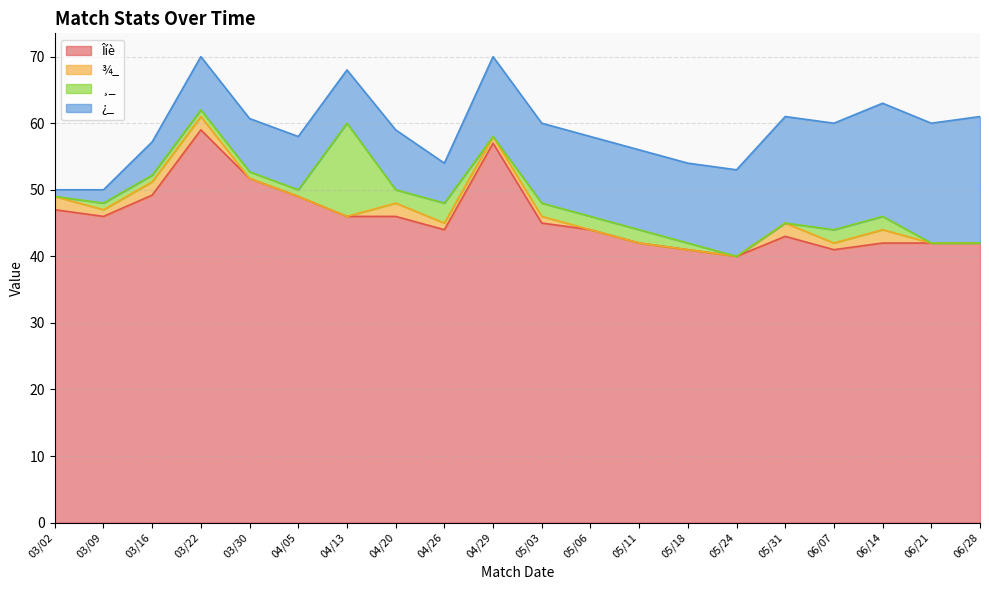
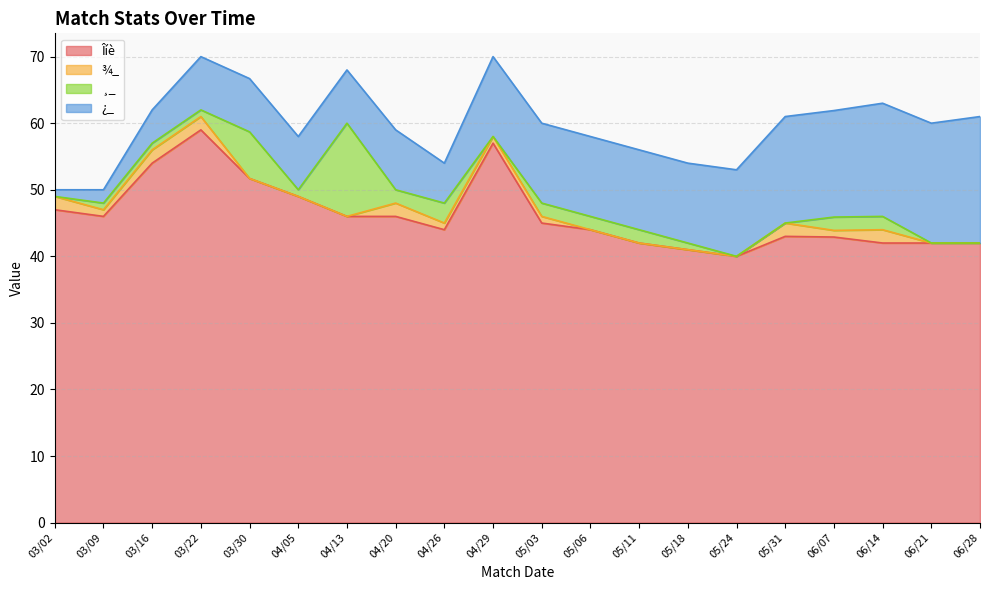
  {
    "Îíè": {
      "03/02": 47,
      "03/09": 46,
-     "03/16": 49,
+     "03/16": 54,
      "03/22": 59,
      "04/20": 46,
      "04/26": 44,
      "04/29": 57,
      "05/03": 45,
      "05/31": 43,
-     "06/07": 41,
+     "06/07": 43,
      "06/14": 42
    },
    "¾_": {
      "03/09": 1,
      "03/16": 2,
      "03/22": 2,
      "04/20": 2,
      "04/26": 1,
      "05/03": 1,
      "06/07": 1,
      "06/14": 2
    },
    "¸_": {
      "03/09": 1,
      "03/16": 1,
      "03/22": 1,
-     "03/30": 1,
+     "03/30": 7,
      "04/05": 1,
      "04/13": 14,
      "04/20": 2,
      "04/26": 3,
      "05/03": 2,
      "05/06": 2,
      "05/11": 2,
      "05/18": 1,
      "06/07": 2,
      "06/14": 2
    },
    "¿_": {
      "03/02": 1,
      "03/09": 2,
      "03/16": 5,
      "03/22": 8,
      "03/30": 8,
      "04/05": 8,
      "04/13": 8,
      "04/20": 9,
      "04/26": 6,
      "04/29": 12,
      "05/03": 12,
      "05/06": 12,
      "05/11": 12,
      "05/18": 12,
      "05/24": 13,
      "05/31": 16,
      "06/07": 16,
      "06/14": 17,
      "06/21": 18,
      "06/28": 19
    }
  }
